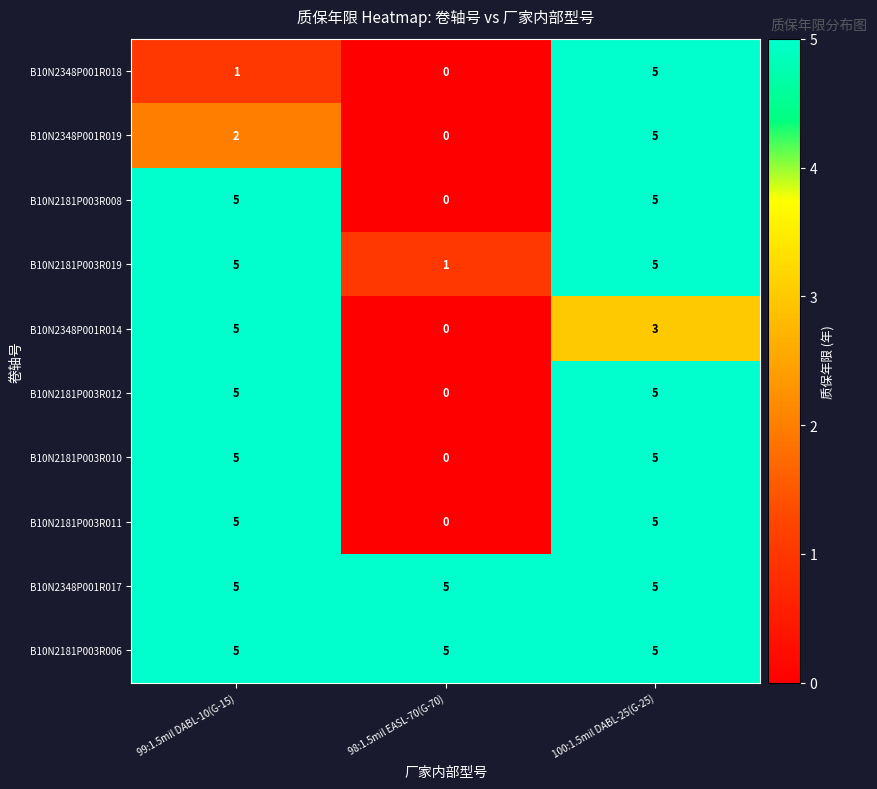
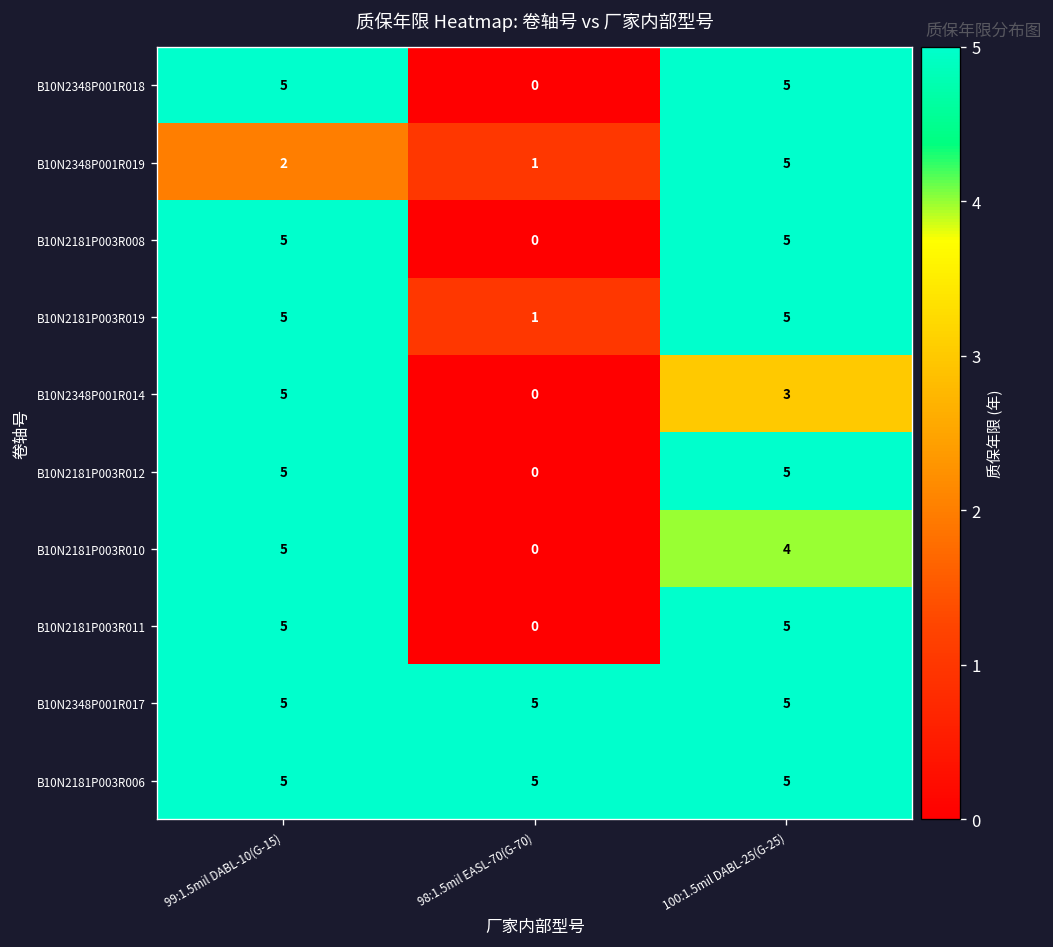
  {
    "B10N2348P001R018": {
-     "99:1.5mil DABL-10(G-15)": 1,
+     "99:1.5mil DABL-10(G-15)": 5,
      "98:1.5mil EASL-70(G-70)": 0,
      "100:1.5mil DABL-25(G-25)": 5
    },
    "B10N2348P001R019": {
      "99:1.5mil DABL-10(G-15)": 2,
-     "98:1.5mil EASL-70(G-70)": 0,
+     "98:1.5mil EASL-70(G-70)": 1,
      "100:1.5mil DABL-25(G-25)": 5
    },
    "B10N2181P003R008": {
      "99:1.5mil DABL-10(G-15)": 5,
      "98:1.5mil EASL-70(G-70)": 0,
      "100:1.5mil DABL-25(G-25)": 5
    },
    "B10N2181P003R019": {
      "99:1.5mil DABL-10(G-15)": 5,
      "98:1.5mil EASL-70(G-70)": 1,
      "100:1.5mil DABL-25(G-25)": 5
    },
    "B10N2348P001R014": {
      "99:1.5mil DABL-10(G-15)": 5,
      "98:1.5mil EASL-70(G-70)": 0,
      "100:1.5mil DABL-25(G-25)": 3
    },
    "B10N2181P003R012": {
      "99:1.5mil DABL-10(G-15)": 5,
      "98:1.5mil EASL-70(G-70)": 0,
      "100:1.5mil DABL-25(G-25)": 5
    },
    "B10N2181P003R010": {
      "99:1.5mil DABL-10(G-15)": 5,
      "98:1.5mil EASL-70(G-70)": 0,
-     "100:1.5mil DABL-25(G-25)": 5
+     "100:1.5mil DABL-25(G-25)": 4
    },
    "B10N2181P003R011": {
      "99:1.5mil DABL-10(G-15)": 5,
      "98:1.5mil EASL-70(G-70)": 0,
      "100:1.5mil DABL-25(G-25)": 5
    },
    "B10N2348P001R017": {
      "99:1.5mil DABL-10(G-15)": 5,
      "98:1.5mil EASL-70(G-70)": 5,
      "100:1.5mil DABL-25(G-25)": 5
    },
    "B10N2181P003R006": {
      "99:1.5mil DABL-10(G-15)": 5,
      "98:1.5mil EASL-70(G-70)": 5,
      "100:1.5mil DABL-25(G-25)": 5
    }
  }
